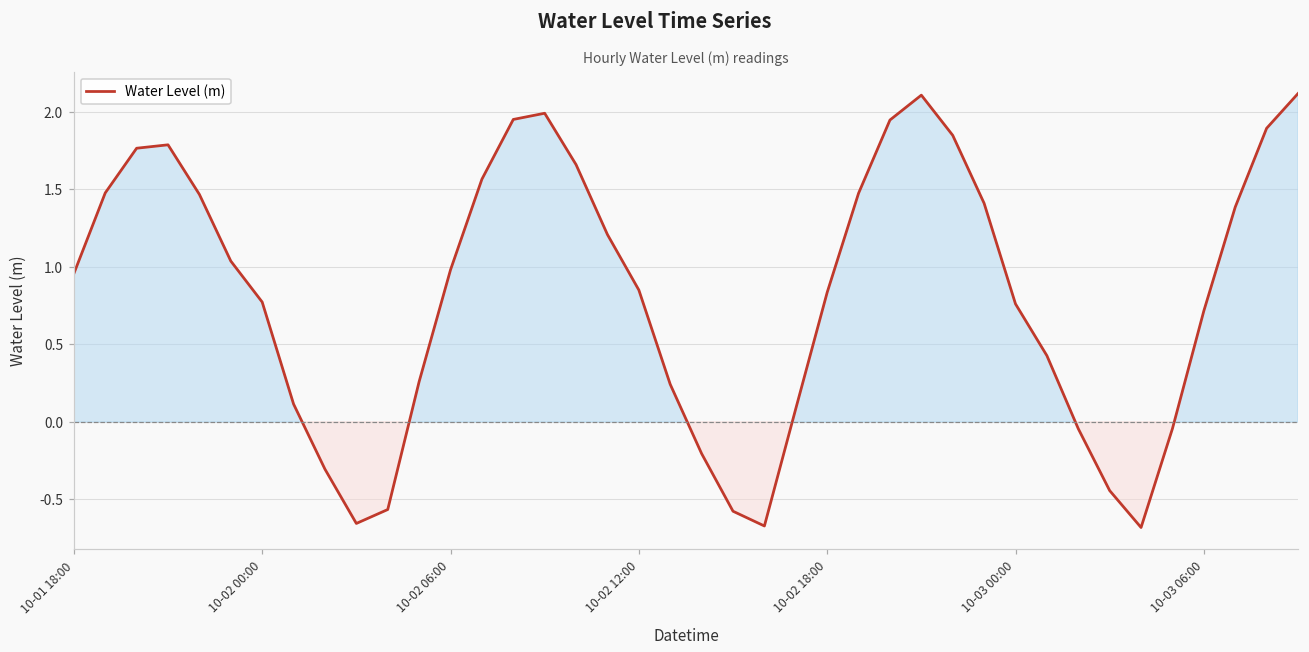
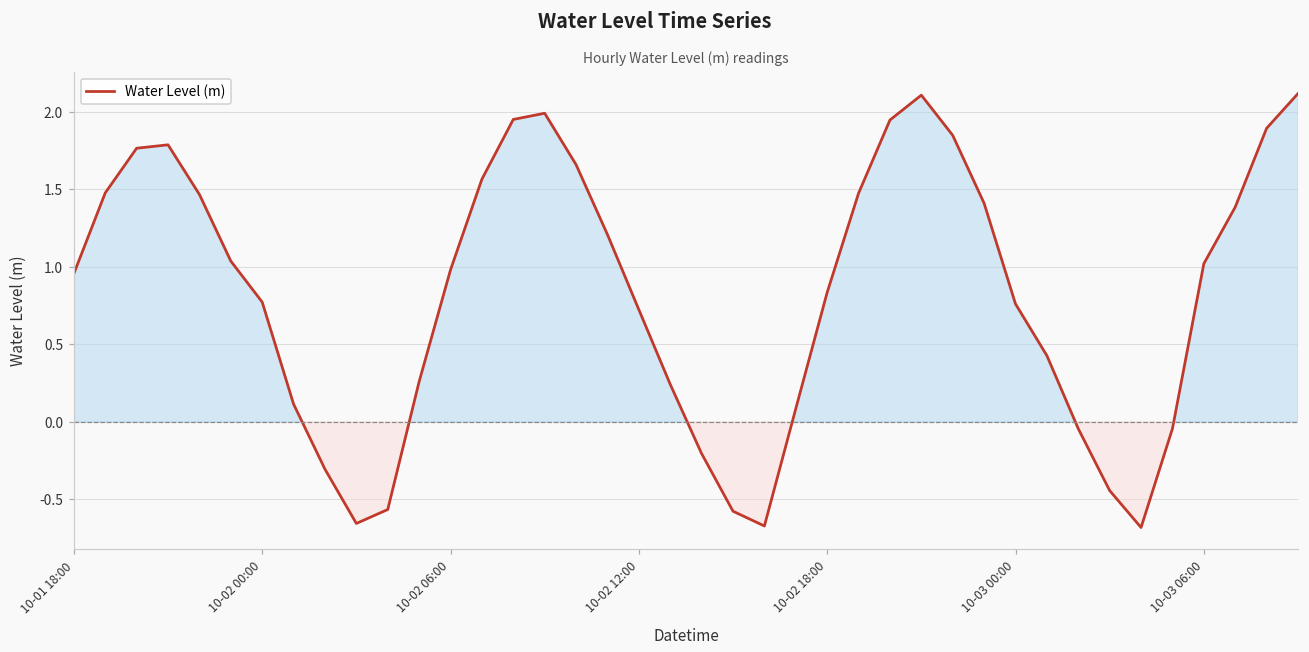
  {
    "10-01 18:00": 0.96,
    "10-02 00:00": 0.77,
    "10-02 06:00": 0.98,
-   "10-02 12:00": 0.85,
+   "10-02 12:00": 0.72,
    "10-02 18:00": 0.84,
    "10-03 00:00": 0.76,
-   "10-03 06:00": 0.72
+   "10-03 06:00": 1.02
  }
